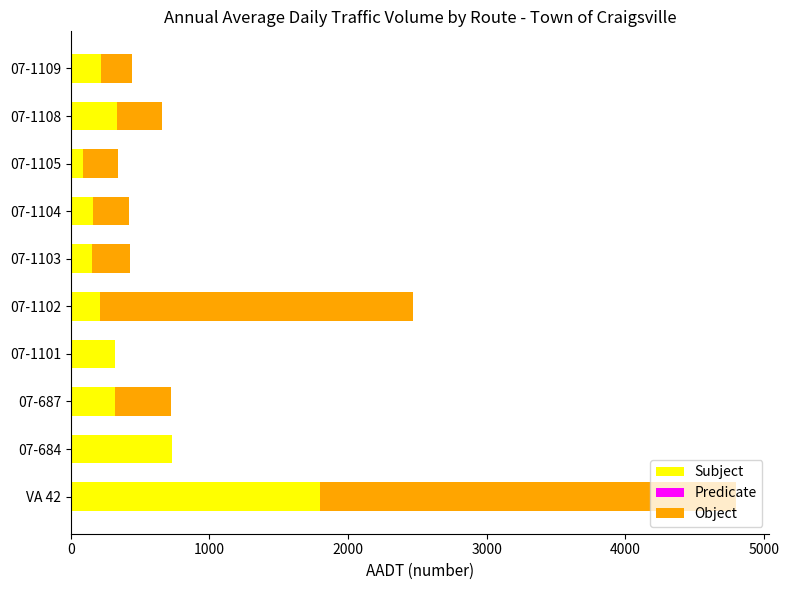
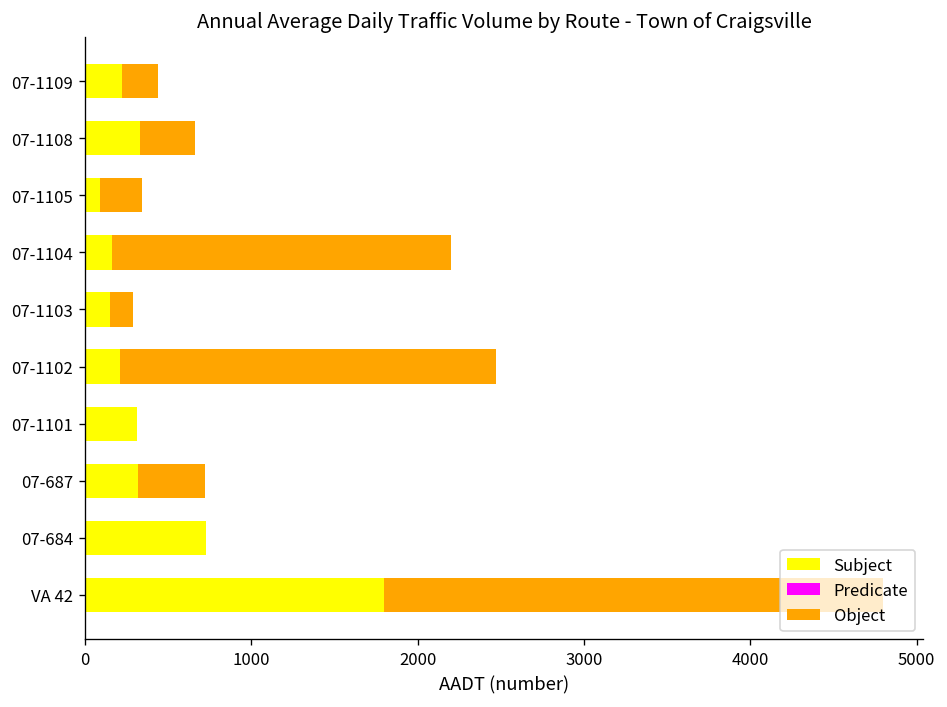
  {
    "Predicate": {
      "07-1109": 220,
      "07-1108": 330,
      "07-1105": 90,
      "07-1104": 160,
      "07-1103": 150,
      "07-1102": 210,
      "07-1101": 320,
      "07-687": 320,
      "07-684": 730,
      "VA 42": 1800
    },
    "Object": {
      "07-1109": 220,
      "07-1108": 330,
      "07-1105": 250,
-     "07-1104": 260,
-     "07-1103": 280,
+     "07-1104": 2040,
+     "07-1103": 140,
      "07-1102": 2260,
      "07-1101": 0,
      "07-687": 400,
      "07-684": 0
    }
  }
